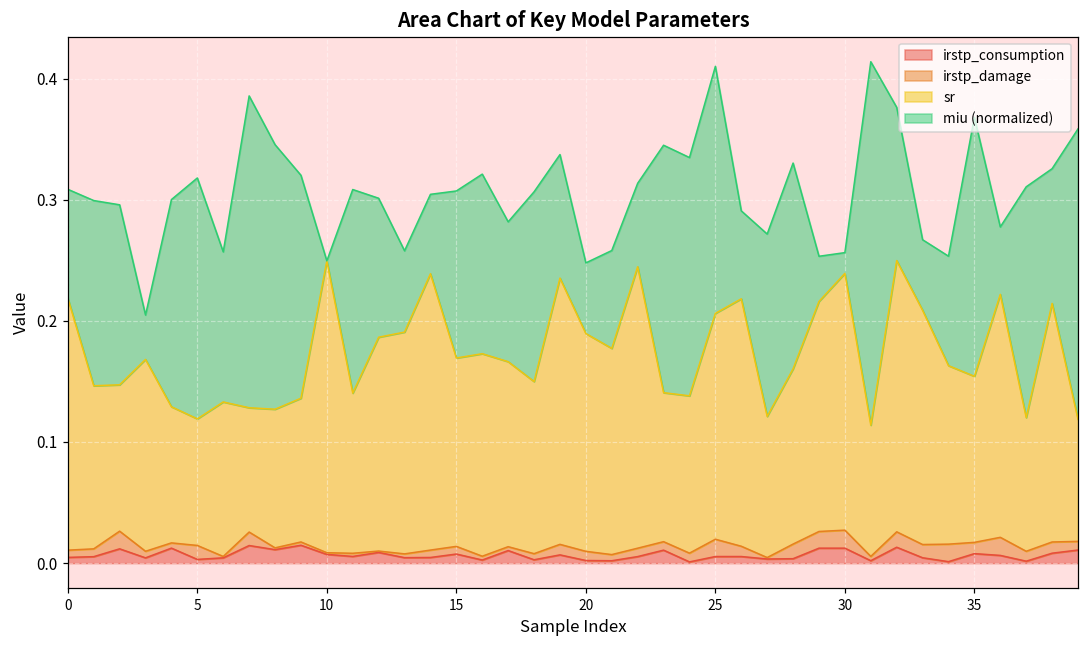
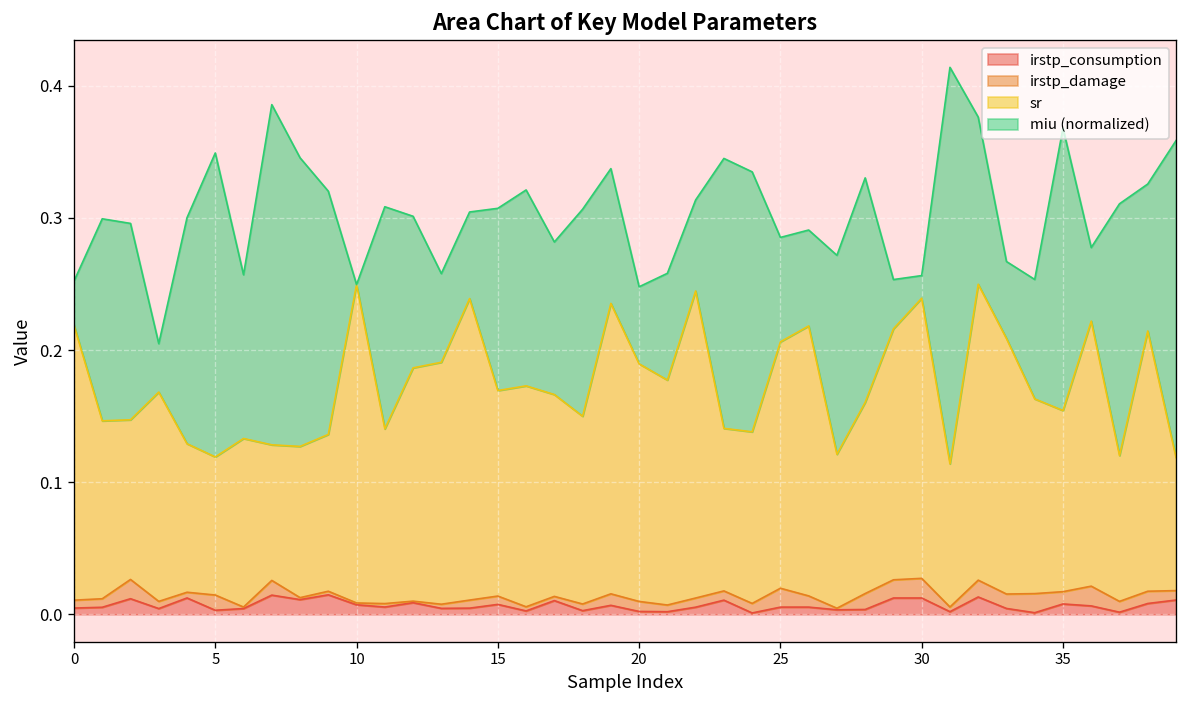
  {
    "miu (normalized)": {
-     "0": 0.090,
-     "5": 0.199,
+     "0": 0.033,
+     "5": 0.230,
      "15": 0.138,
      "20": 0.058,
-     "25": 0.204,
+     "25": 0.079,
      "30": 0.017
    }
  }
